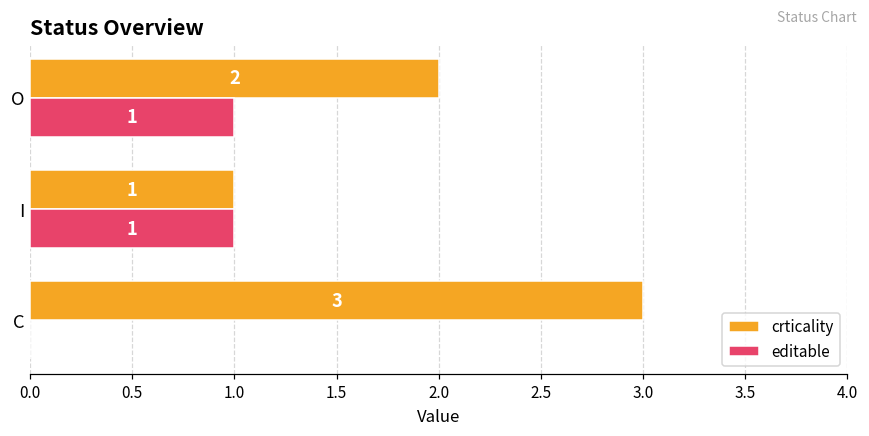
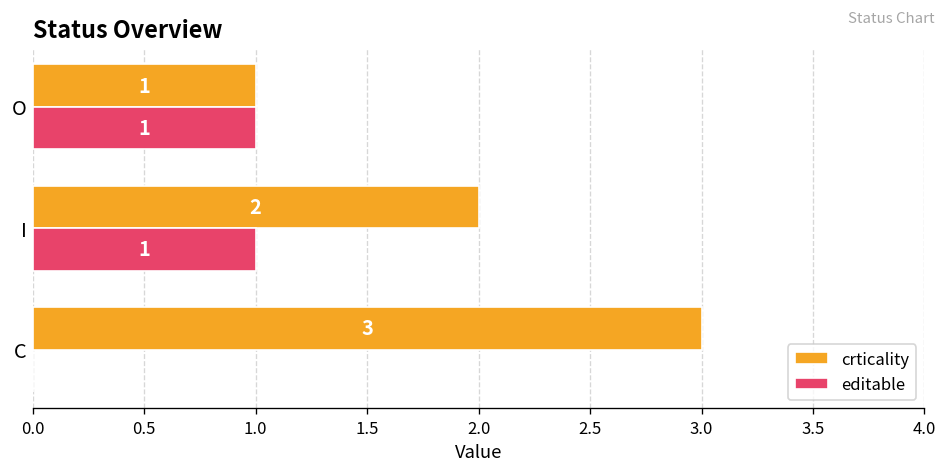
  {
    "crticality": {
-     "O": 2,
-     "I": 1,
+     "O": 1,
+     "I": 2,
      "C": 3
    },
    "editable": {
      "O": 1,
      "I": 1
    }
  }
